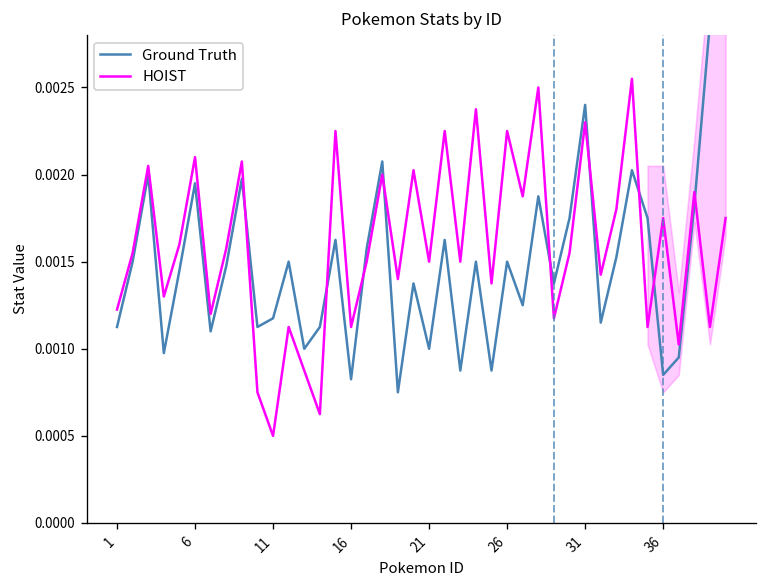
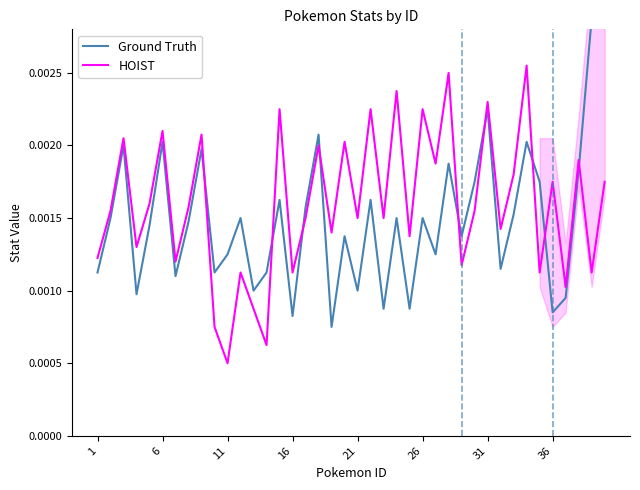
  {
    "Ground Truth": {
      "1": 0.00113,
-     "6": 0.00195,
-     "11": 0.00118,
+     "6": 0.00203,
+     "11": 0.00125,
      "16": 0.00083,
      "21": 0.00100,
      "26": 0.00150,
-     "31": 0.00240,
+     "31": 0.00225,
      "36": 0.00085
    }
  }
